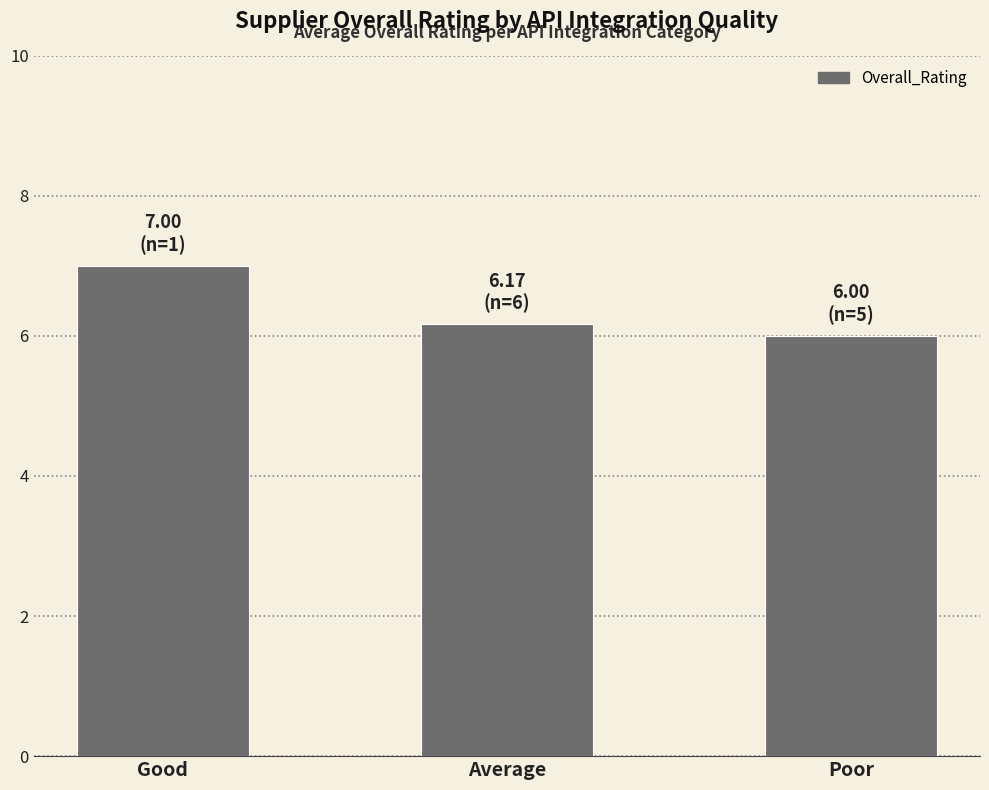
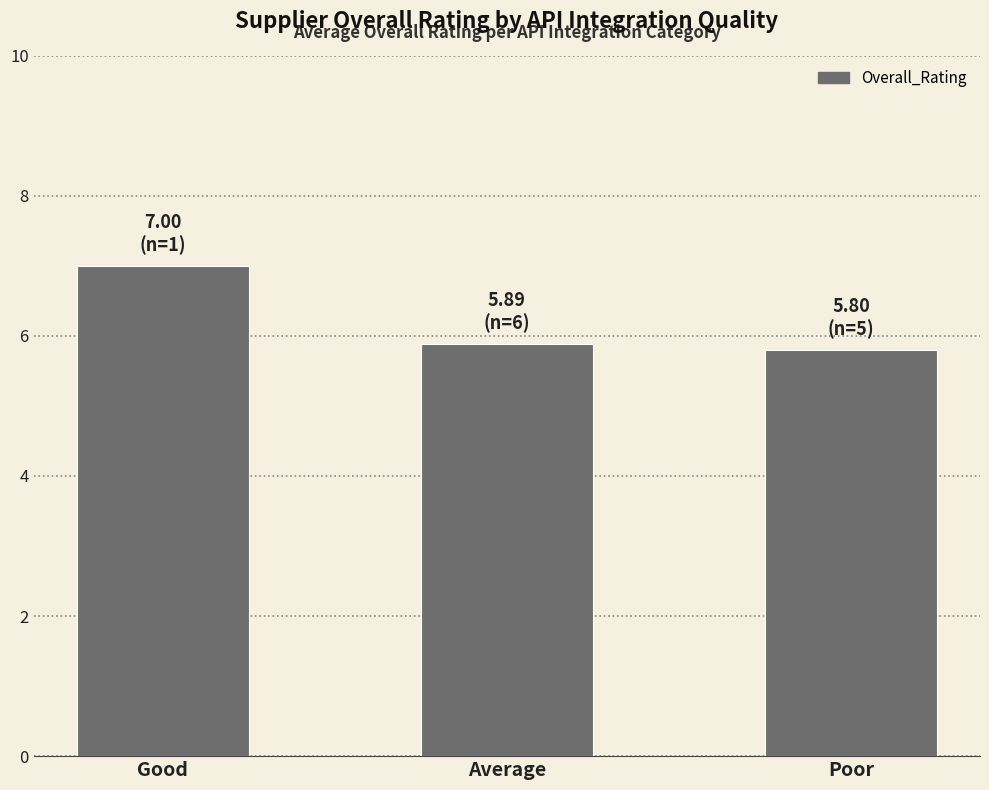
  {
    "Good": 7.00,
-   "Average": 6.17,
-   "Poor": 6.00
+   "Average": 5.89,
+   "Poor": 5.80
  }
